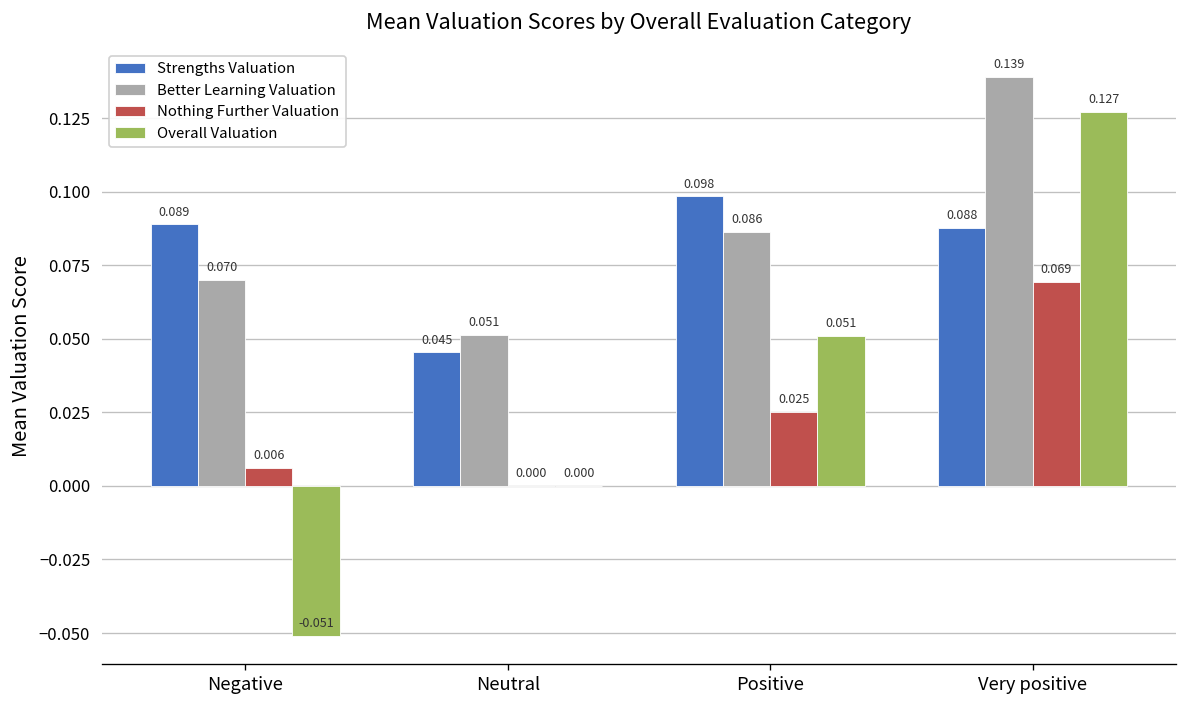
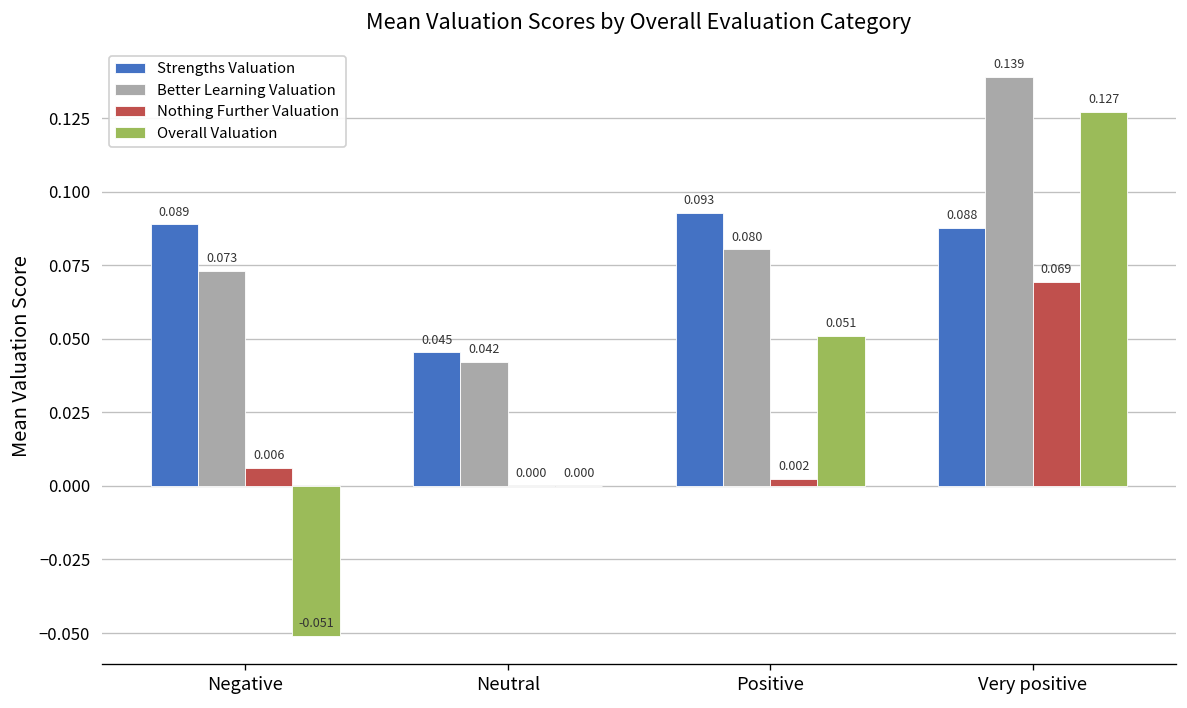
  {
    "Strengths Valuation": {
      "Negative": 0.089,
      "Neutral": 0.045,
-     "Positive": 0.098,
+     "Positive": 0.093,
      "Very positive": 0.088
    },
    "Better Learning Valuation": {
-     "Negative": 0.070,
-     "Neutral": 0.051,
-     "Positive": 0.086,
+     "Negative": 0.073,
+     "Neutral": 0.042,
+     "Positive": 0.080,
      "Very positive": 0.139
    },
    "Nothing Further Valuation": {
      "Negative": 0.006,
      "Neutral": 0.000,
-     "Positive": 0.025,
+     "Positive": 0.002,
      "Very positive": 0.069
    },
    "Overall Valuation": {
      "Negative": -0.051,
      "Neutral": 0.000,
      "Positive": 0.051,
      "Very positive": 0.127
    }
  }
